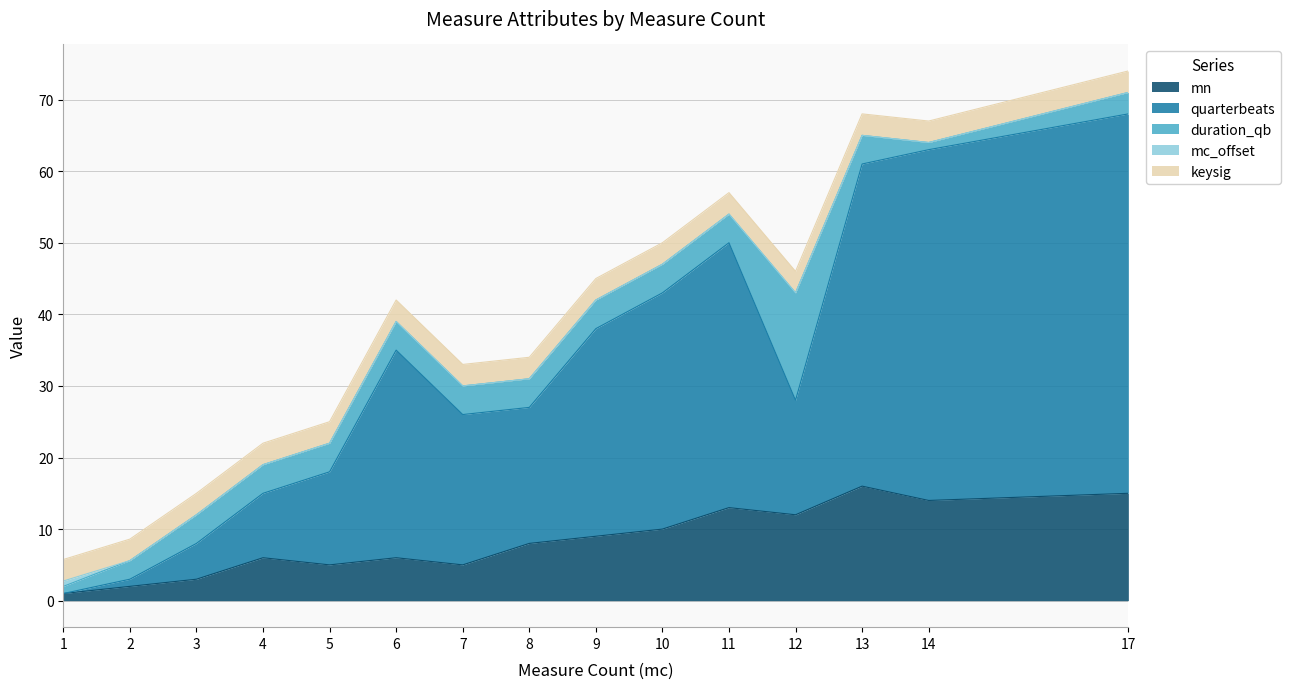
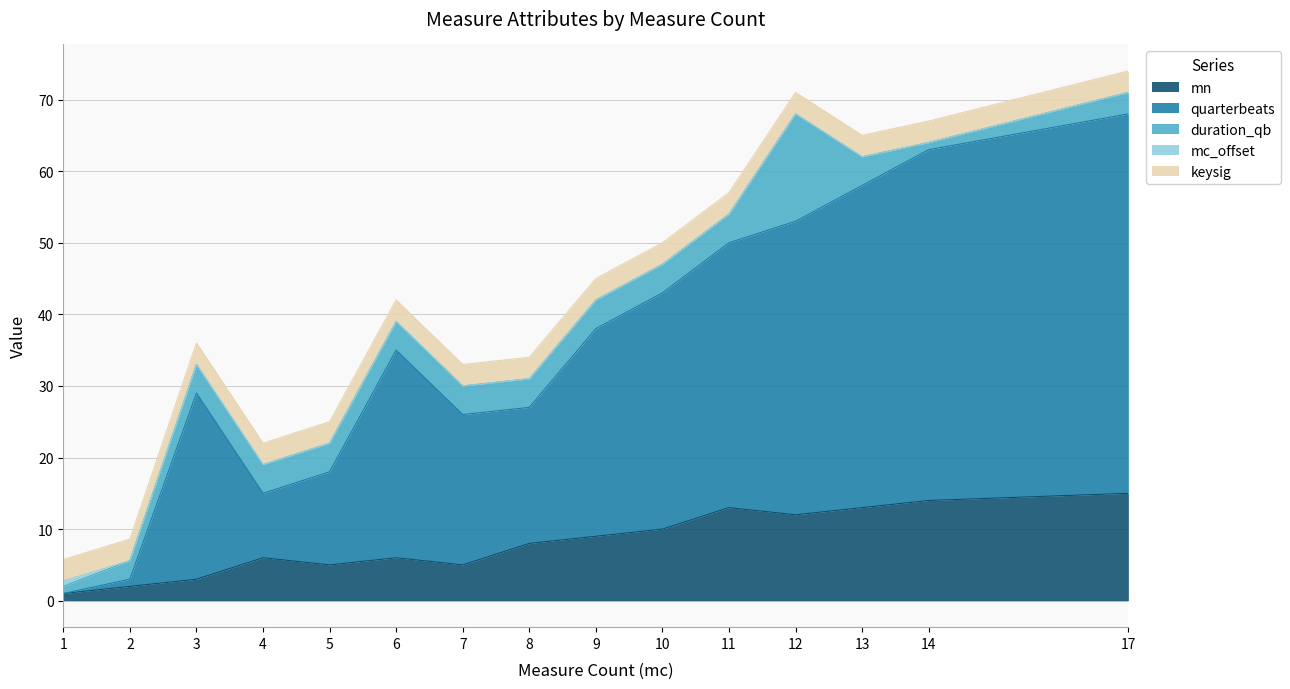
  {
    "mn": {
      "2": 2,
      "3": 3,
      "4": 6,
      "5": 5,
      "6": 6,
      "7": 5,
      "8": 8,
      "9": 9,
      "10": 10,
      "11": 13,
      "12": 12,
-     "13": 16,
+     "13": 13,
      "14": 14,
      "17": 15
    },
    "quarterbeats": {
      "2": 1,
-     "3": 5,
+     "3": 26,
      "4": 9,
      "5": 13,
      "6": 29,
      "7": 21,
      "8": 19,
      "9": 29,
      "10": 33,
      "11": 37,
-     "12": 16,
+     "12": 41,
      "13": 45,
      "14": 49,
      "17": 53
    },
    "duration_qb": {
      "1": 1
    },
    "mc_offset": {
      "1": 1
    },
    "keysig": {
      "1": 3,
      "2": 3,
      "3": 3,
      "4": 3,
      "5": 3,
      "6": 3,
      "7": 3,
      "8": 3,
      "9": 3,
      "10": 3,
      "11": 3,
      "12": 3,
      "13": 3,
      "14": 3,
      "17": 3
    }
  }
